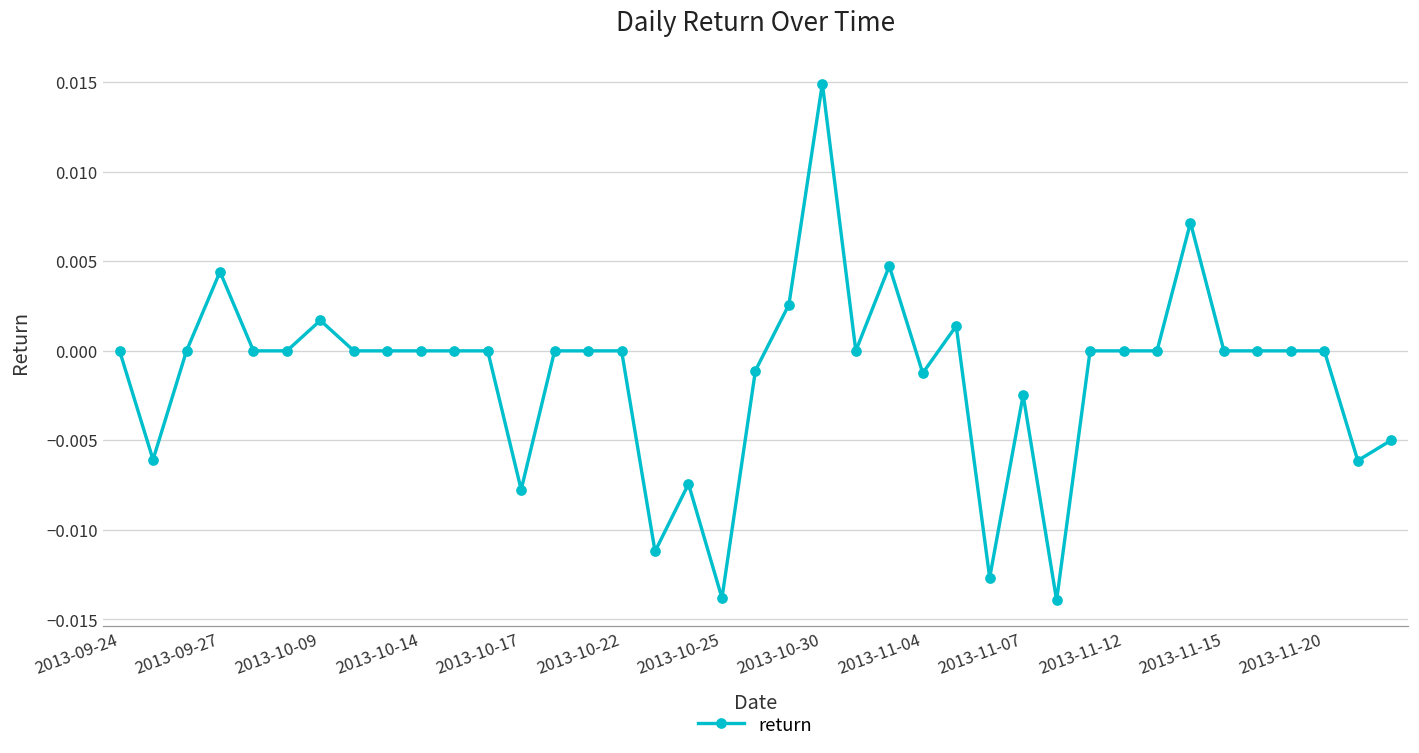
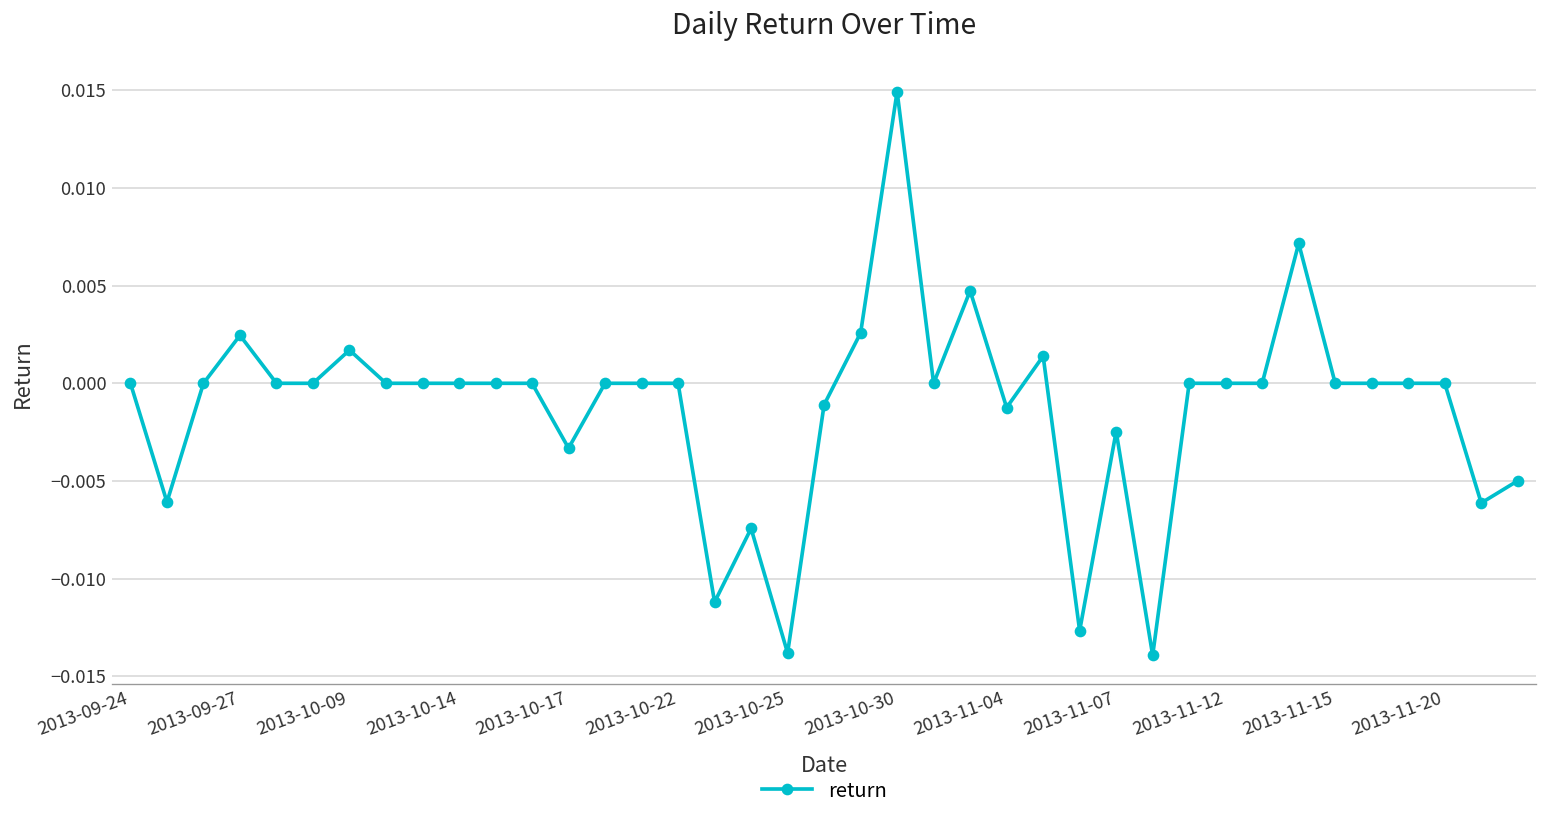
  {
    "2013-09-24": 0.0000,
-   "2013-09-27": 0.0044,
+   "2013-09-27": 0.0025,
    "2013-10-09": 0.0017,
    "2013-10-14": 0.0000,
-   "2013-10-17": -0.0078,
+   "2013-10-17": -0.0033,
    "2013-10-22": 0.0000,
    "2013-10-25": -0.0138,
    "2013-10-30": 0.0149,
    "2013-11-04": -0.0012,
    "2013-11-07": -0.0025,
    "2013-11-12": 0.0000,
    "2013-11-15": 0.0000,
    "2013-11-20": 0.0000
  }
